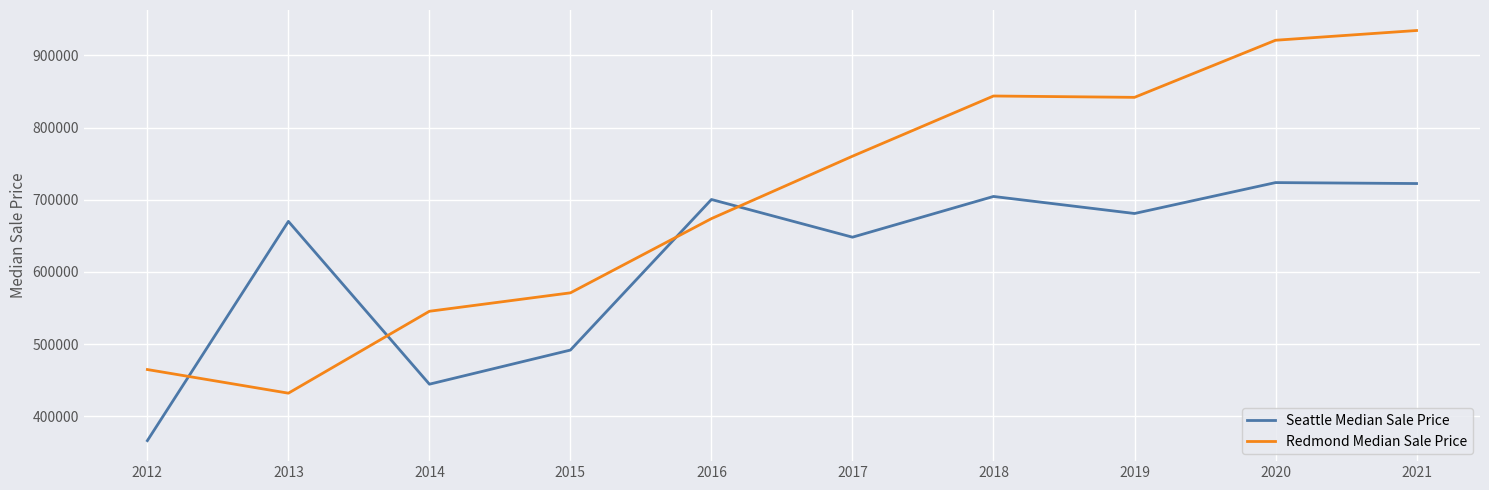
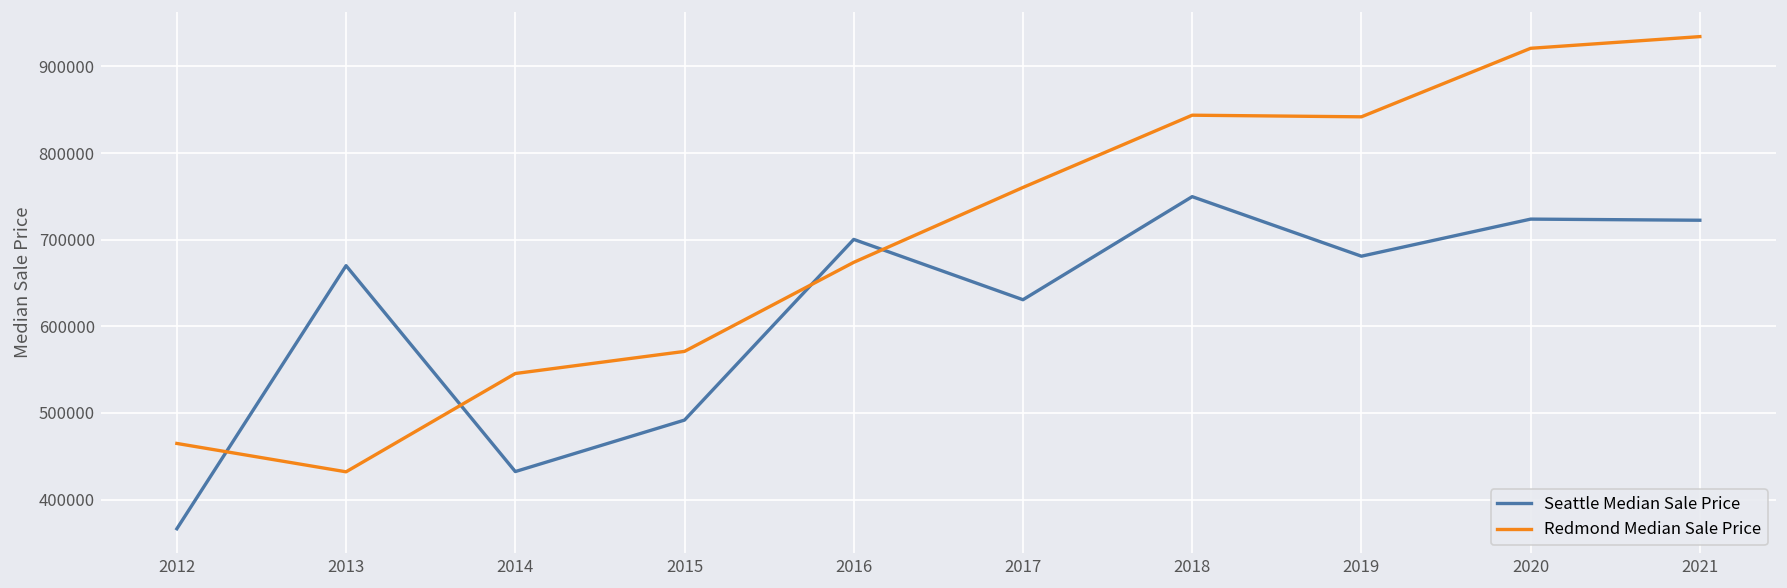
  {
    "Seattle Median Sale Price": {
      "2012": 370000,
      "2013": 670000,
-     "2014": 440000,
+     "2014": 430000,
      "2015": 490000,
      "2016": 700000,
-     "2017": 650000,
-     "2018": 700000,
+     "2017": 630000,
+     "2018": 750000,
      "2019": 680000,
      "2020": 720000,
      "2021": 720000
    },
    "Redmond Median Sale Price": {
      "2012": 460000,
      "2013": 430000,
      "2014": 550000,
      "2015": 570000,
      "2016": 670000,
      "2017": 760000,
      "2018": 840000,
      "2019": 840000,
      "2020": 920000,
      "2021": 930000
    }
  }
